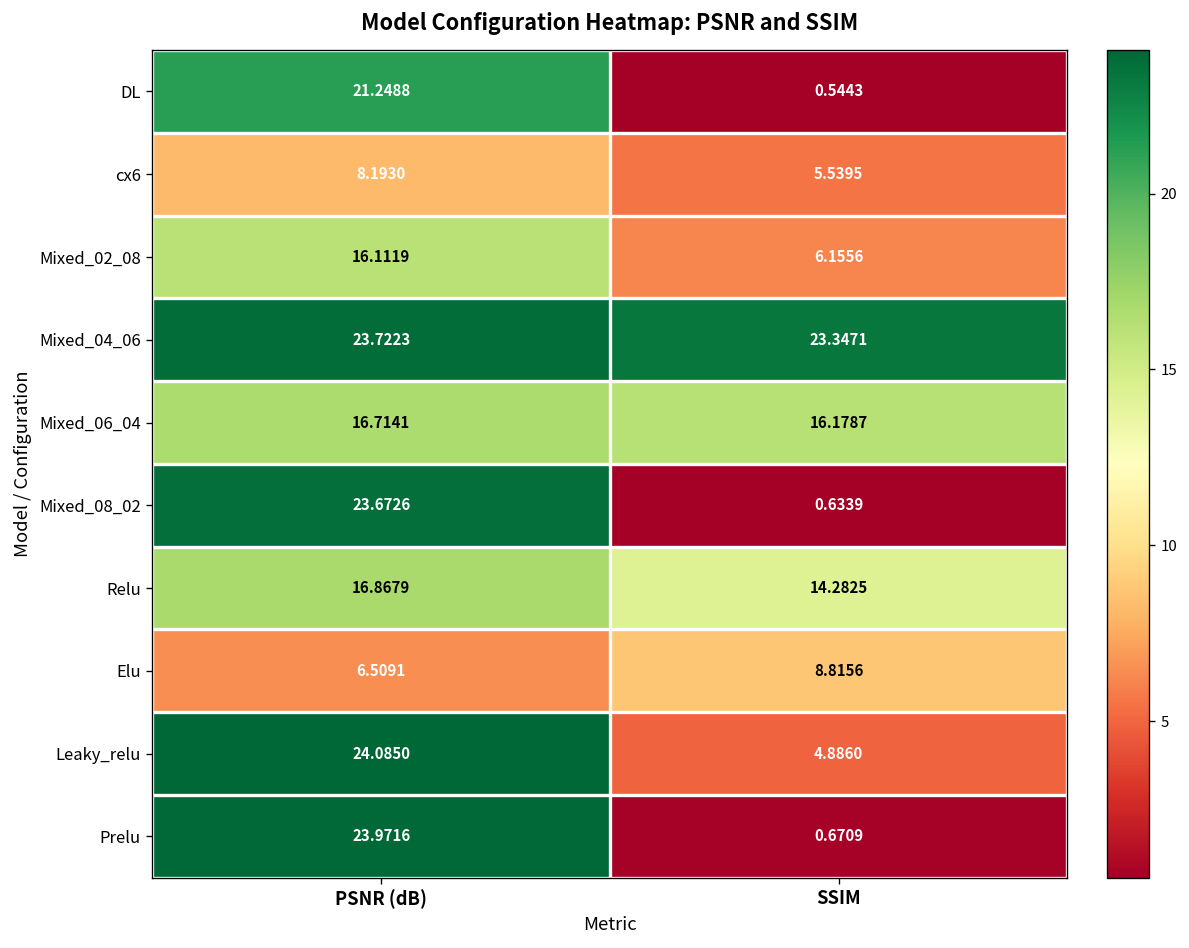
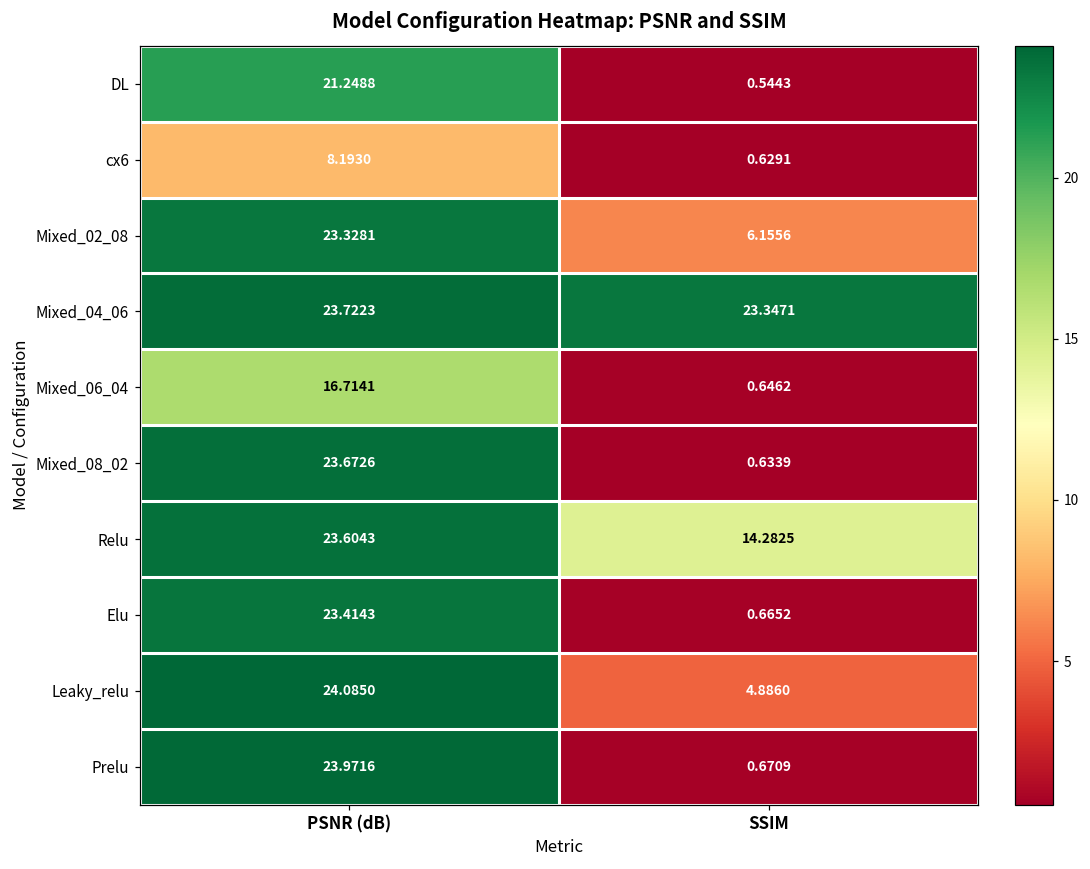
  {
    "DL": {
      "PSNR (dB)": 21.2488,
      "SSIM": 0.5443
    },
    "cx6": {
      "PSNR (dB)": 8.1930,
-     "SSIM": 5.5395
+     "SSIM": 0.6291
    },
    "Mixed_02_08": {
-     "PSNR (dB)": 16.1119,
+     "PSNR (dB)": 23.3281,
      "SSIM": 6.1556
    },
    "Mixed_04_06": {
      "PSNR (dB)": 23.7223,
      "SSIM": 23.3471
    },
    "Mixed_06_04": {
      "PSNR (dB)": 16.7141,
-     "SSIM": 16.1787
+     "SSIM": 0.6462
    },
    "Mixed_08_02": {
      "PSNR (dB)": 23.6726,
      "SSIM": 0.6339
    },
    "Relu": {
-     "PSNR (dB)": 16.8679,
+     "PSNR (dB)": 23.6043,
      "SSIM": 14.2825
    },
    "Elu": {
-     "PSNR (dB)": 6.5091,
-     "SSIM": 8.8156
+     "PSNR (dB)": 23.4143,
+     "SSIM": 0.6652
    },
    "Leaky_relu": {
      "PSNR (dB)": 24.0850,
      "SSIM": 4.8860
    },
    "Prelu": {
      "PSNR (dB)": 23.9716,
      "SSIM": 0.6709
    }
  }
